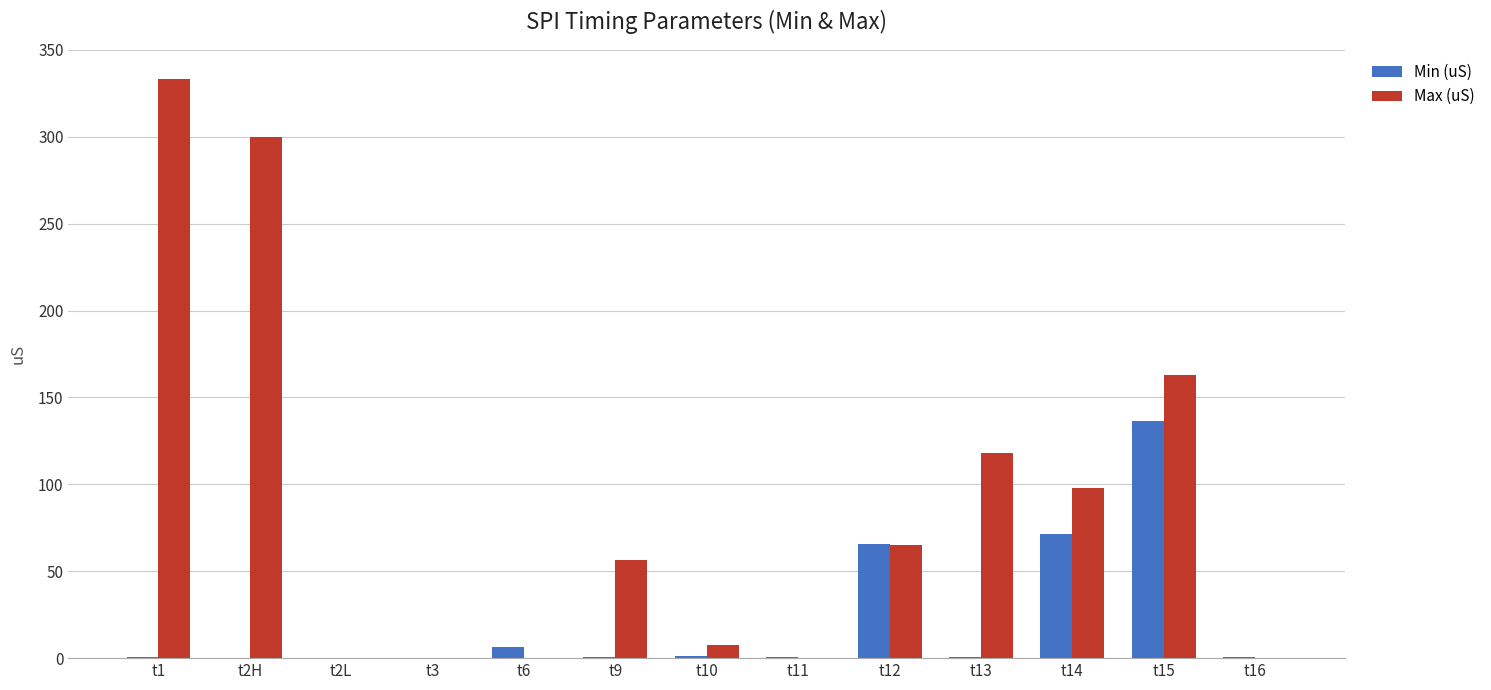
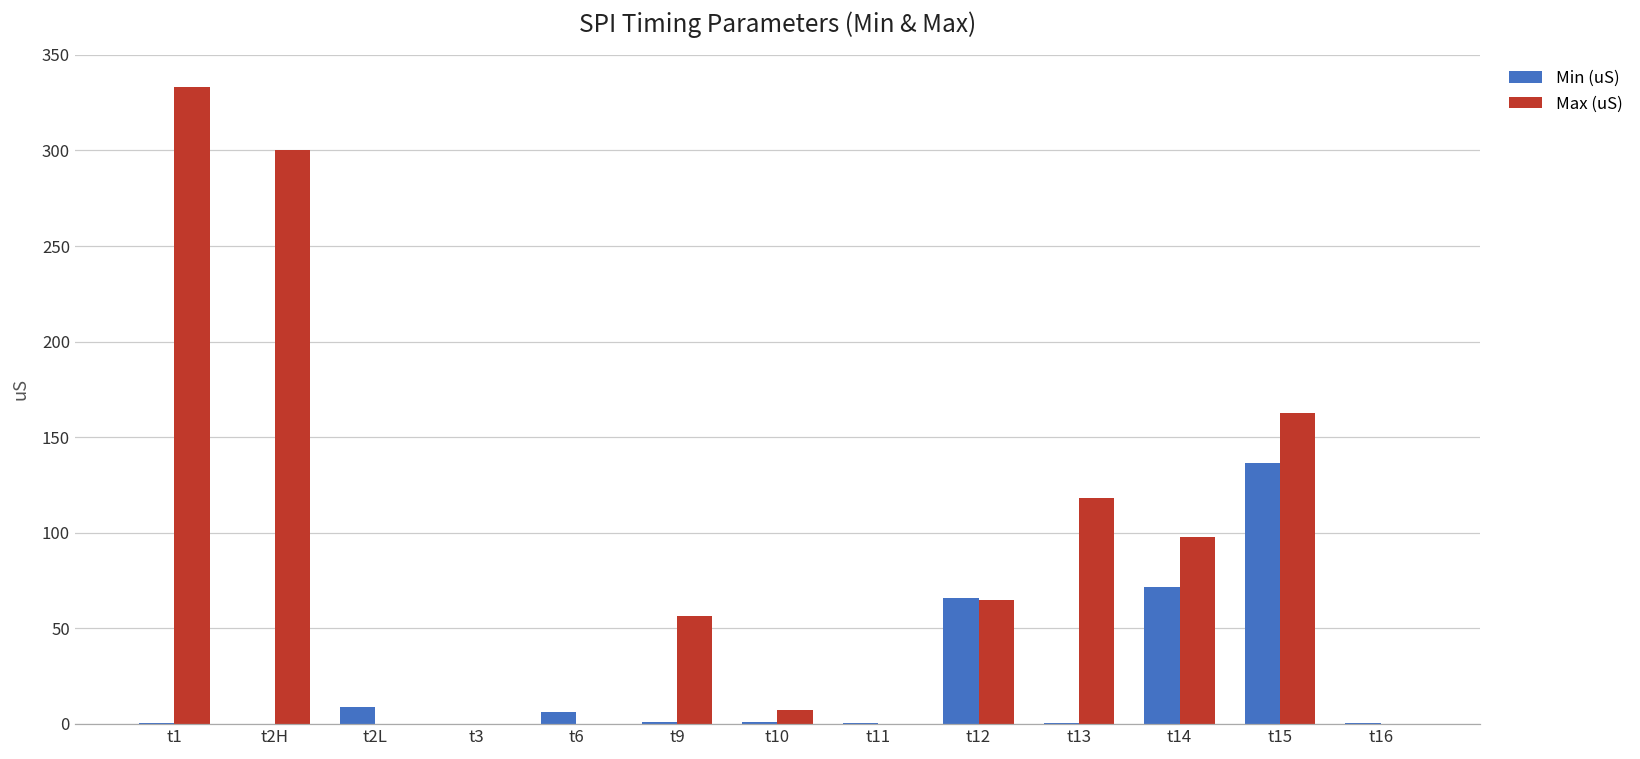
  {
    "Min (uS)": {
-     "t2L": 0,
+     "t2L": 9,
      "t3": 0,
      "t6": 7,
      "t12": 66,
      "t14": 72,
      "t15": 137
    },
    "Max (uS)": {
      "t1": 333,
      "t2H": 300,
      "t2L": 0,
      "t3": 0,
      "t6": 0,
      "t9": 57,
      "t10": 7,
      "t11": 0,
      "t12": 65,
      "t13": 118,
      "t14": 98,
      "t15": 163,
      "t16": 0
    }
  }
